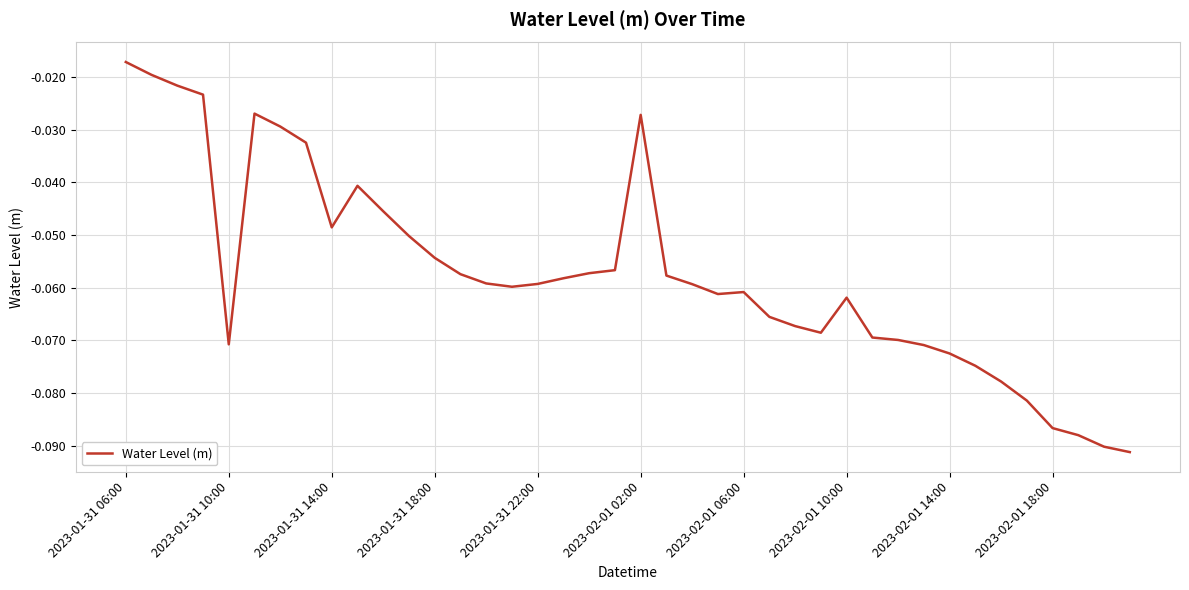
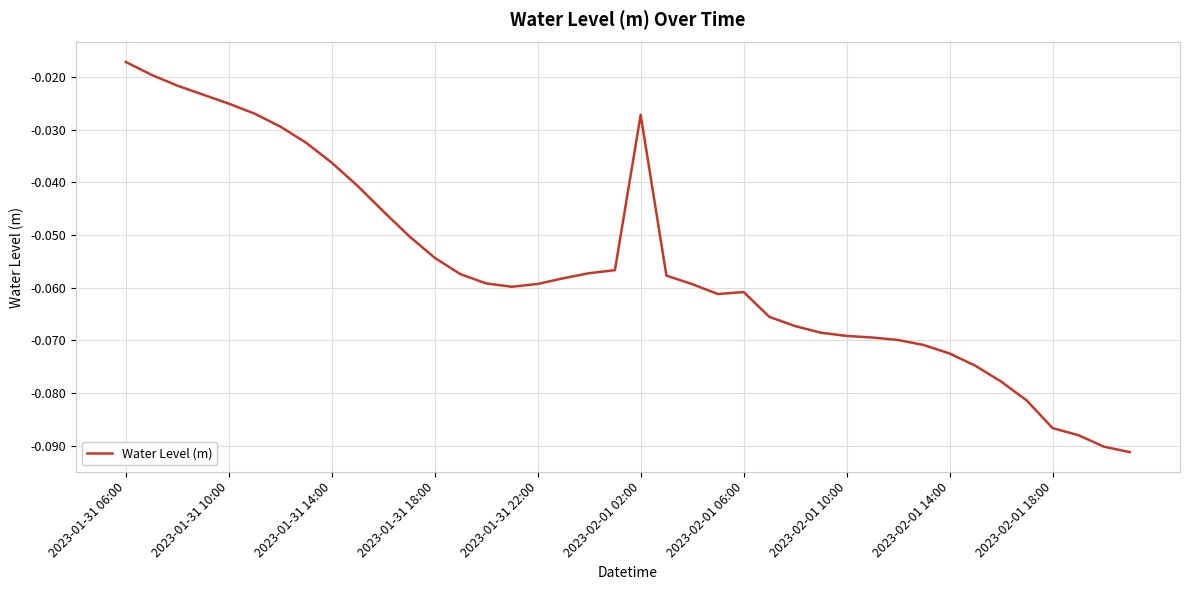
  {
    "2023-01-31 06:00": -0.017,
-   "2023-01-31 10:00": -0.071,
-   "2023-01-31 14:00": -0.049,
+   "2023-01-31 10:00": -0.025,
+   "2023-01-31 14:00": -0.036,
    "2023-01-31 18:00": -0.054,
    "2023-01-31 22:00": -0.059,
    "2023-02-01 02:00": -0.027,
    "2023-02-01 06:00": -0.061,
-   "2023-02-01 10:00": -0.062,
+   "2023-02-01 10:00": -0.069,
    "2023-02-01 14:00": -0.073,
    "2023-02-01 18:00": -0.087
  }
